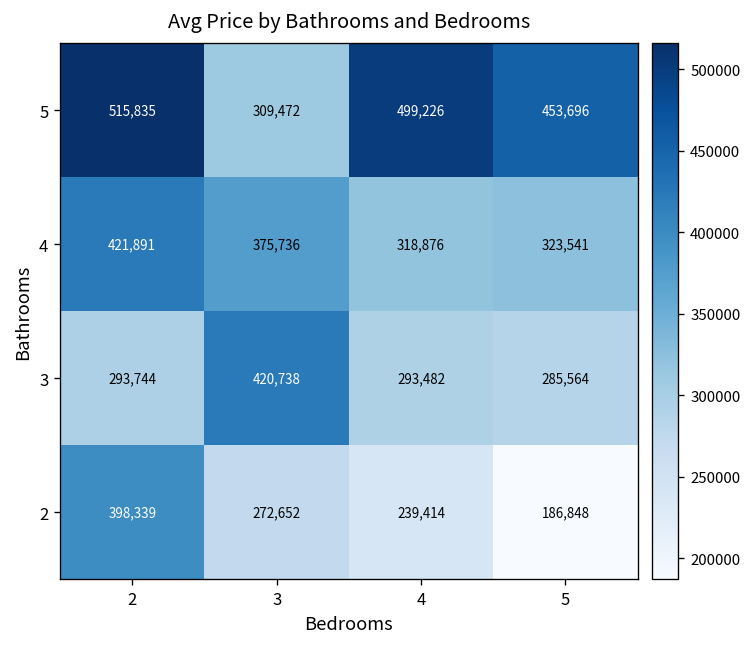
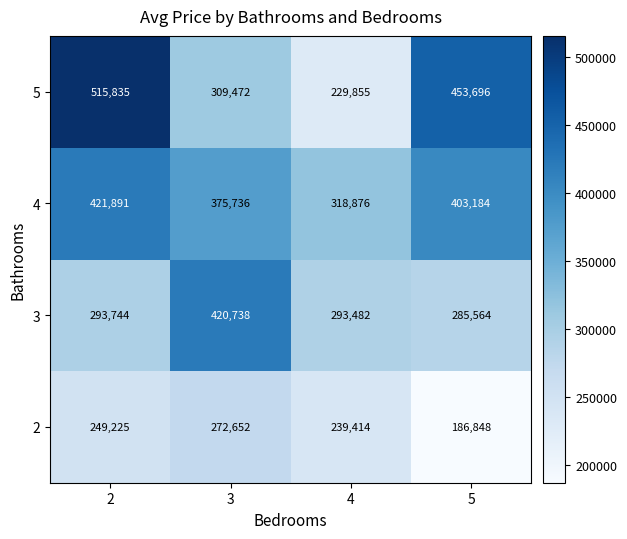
  {
    "5": {
      "2": "515,835",
      "3": "309,472",
-     "4": "499,226",
+     "4": "229,855",
      "5": "453,696"
    },
    "4": {
      "2": "421,891",
      "3": "375,736",
      "4": "318,876",
-     "5": "323,541"
+     "5": "403,184"
    },
    "3": {
      "2": "293,744",
      "3": "420,738",
      "4": "293,482",
      "5": "285,564"
    },
    "2": {
-     "2": "398,339",
+     "2": "249,225",
      "3": "272,652",
      "4": "239,414",
      "5": "186,848"
    }
  }
